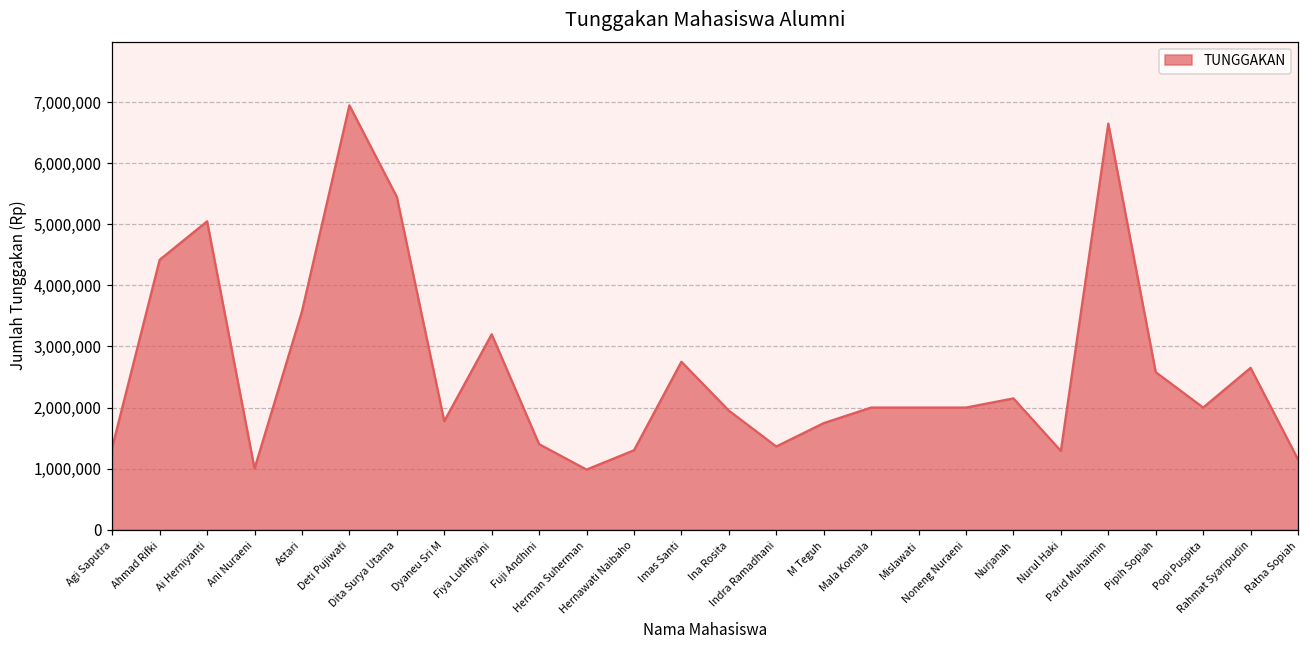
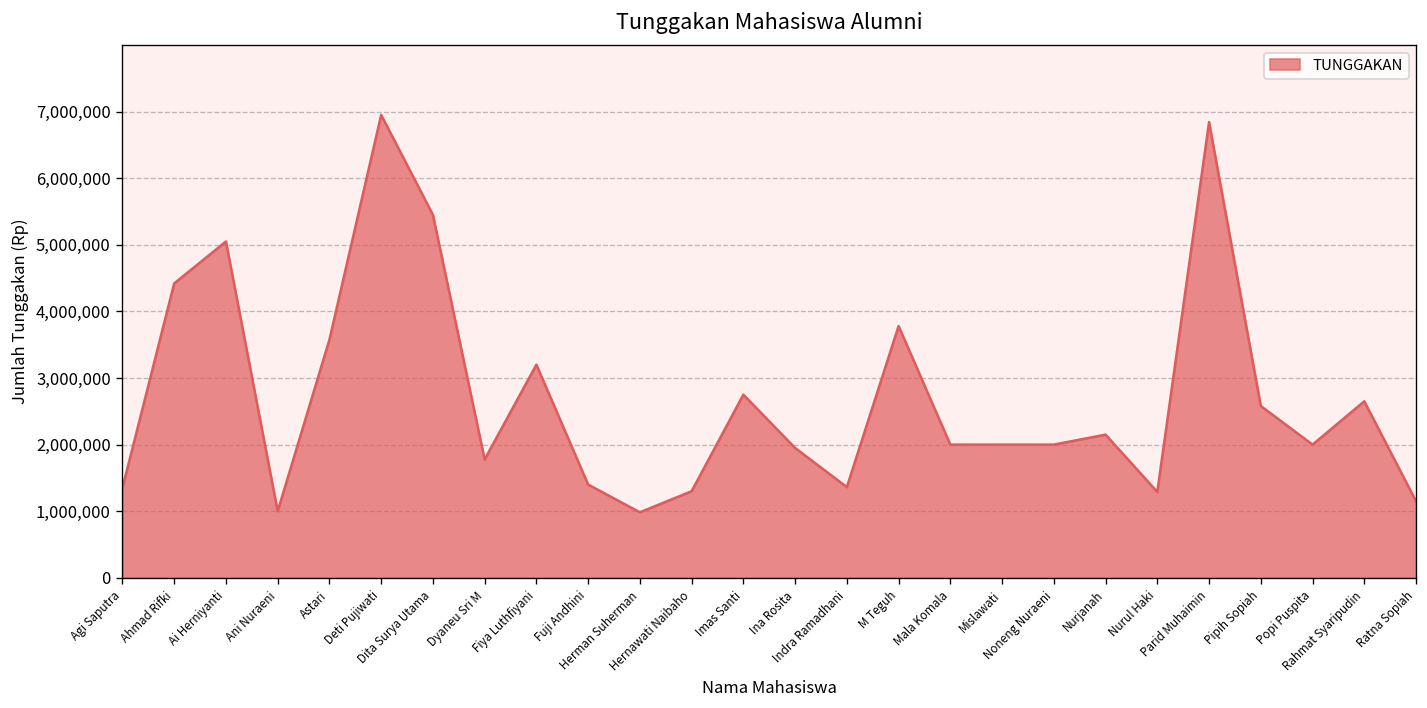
  {
    "Agi Saputra": "1,400,000",
    "Ahmad Rifki": "4,400,000",
    "Ai Herniyanti": "5,100,000",
    "Ani Nuraeni": "1,000,000",
    "Astari": "3,600,000",
    "Deti Pujiwati": "7,000,000",
    "Dita Surya Utama": "5,500,000",
    "Dyaneu Sri M": "1,800,000",
    "Fiya Luthfiyani": "3,200,000",
    "Fuji Andhini": "1,400,000",
    "Herman Suherman": "1,000,000",
    "Hernawati Naibaho": "1,300,000",
    "Imas Santi": "2,800,000",
    "Ina Rosita": "2,000,000",
    "Indra Ramadhani": "1,400,000",
-   "M Teguh": "1,700,000",
+   "M Teguh": "3,800,000",
    "Mala Komala": "2,000,000",
    "Mislawati": "2,000,000",
    "Noneng Nuraeni": "2,000,000",
    "Nurjanah": "2,100,000",
    "Nurul Haki": "1,300,000",
-   "Parid Muhaimin": "6,700,000",
+   "Parid Muhaimin": "6,800,000",
    "Pipih Sopiah": "2,600,000",
    "Popi Puspita": "2,000,000",
    "Rahmat Syaripudin": "2,700,000",
    "Ratna Sopiah": "1,200,000"
  }
